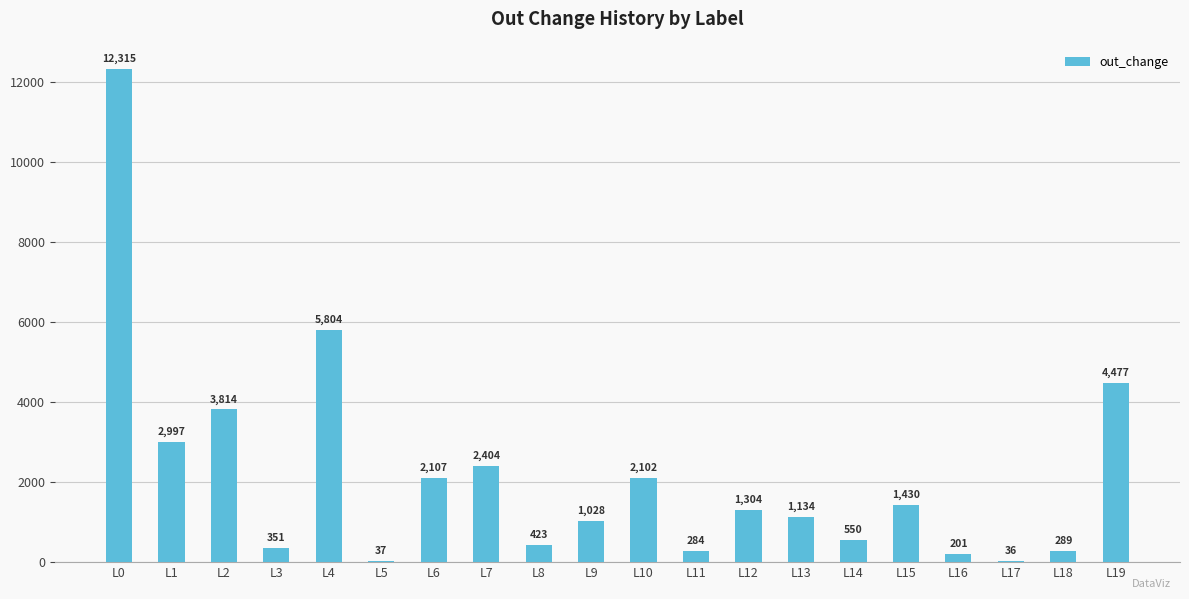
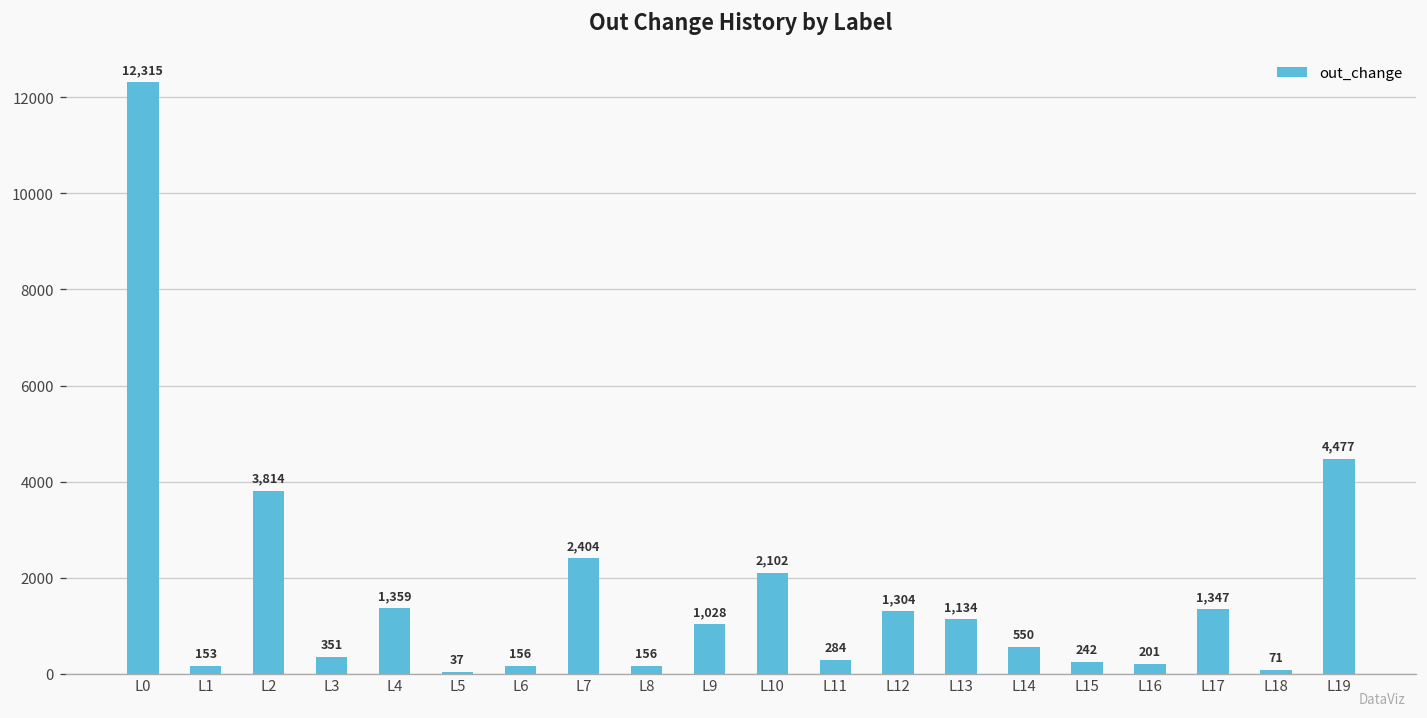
  {
    "L0": "12,315",
-   "L1": "2,997",
+   "L1": "153",
    "L2": "3,814",
    "L3": "351",
-   "L4": "5,804",
+   "L4": "1,359",
    "L5": "37",
-   "L6": "2,107",
+   "L6": "156",
    "L7": "2,404",
-   "L8": "423",
+   "L8": "156",
    "L9": "1,028",
    "L10": "2,102",
    "L11": "284",
    "L12": "1,304",
    "L13": "1,134",
    "L14": "550",
-   "L15": "1,430",
+   "L15": "242",
    "L16": "201",
-   "L17": "36",
-   "L18": "289",
+   "L17": "1,347",
+   "L18": "71",
    "L19": "4,477"
  }
